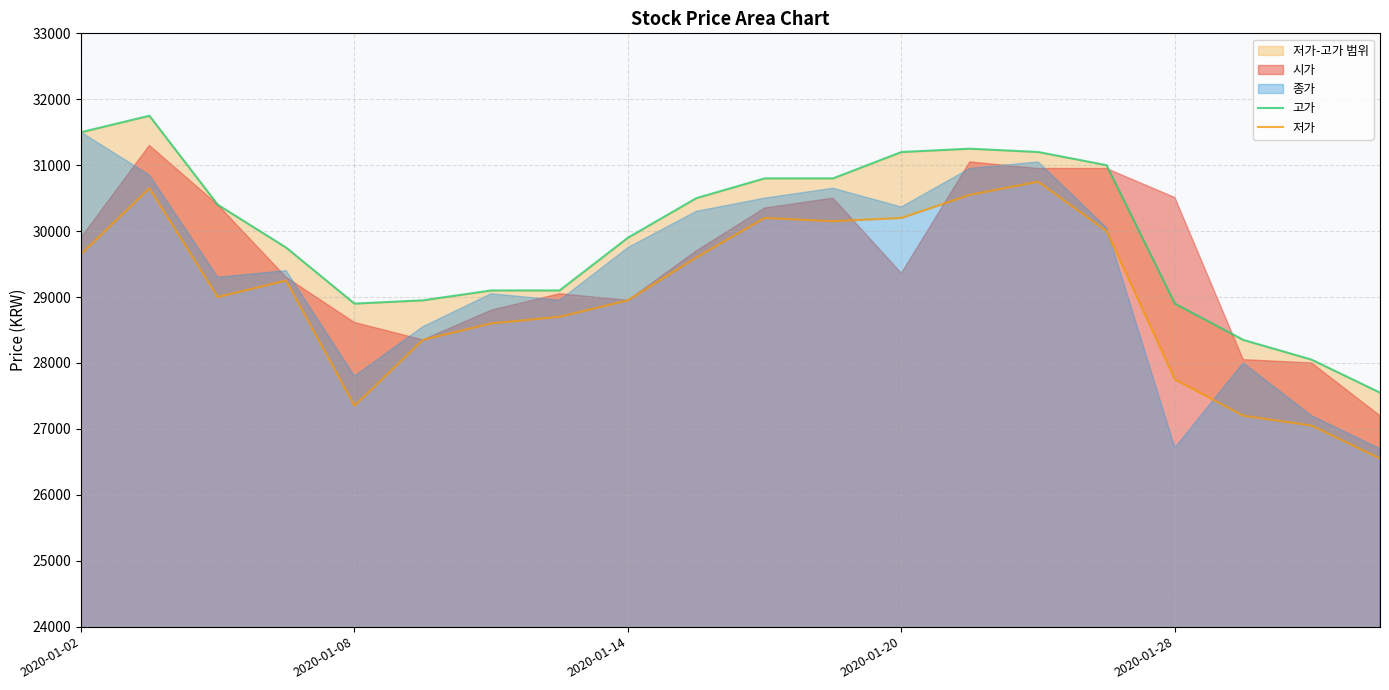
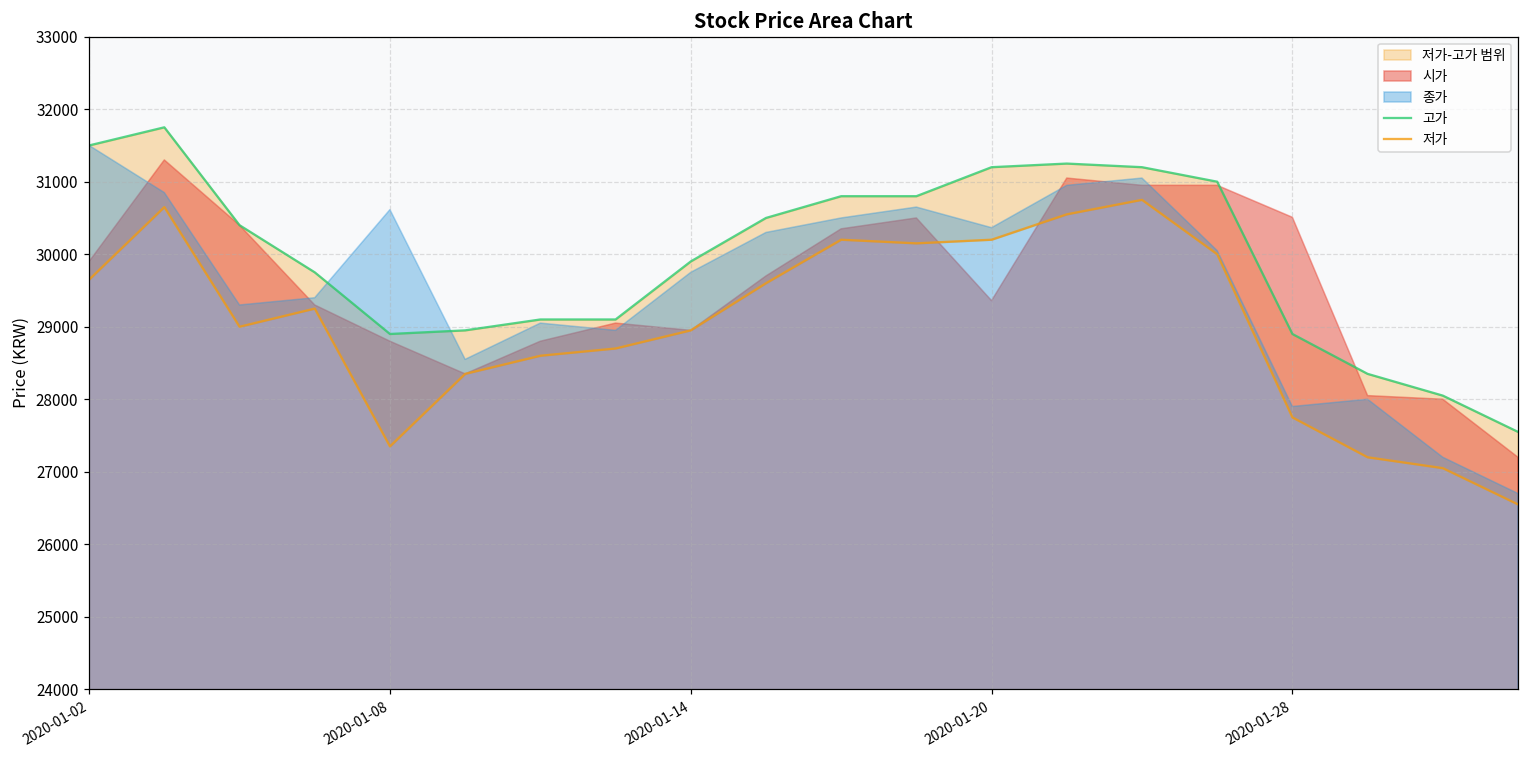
  {
    "시가": {
      "2020-01-02": 29900,
-     "2020-01-08": 28600,
+     "2020-01-08": 28800,
      "2020-01-20": 29400,
      "2020-01-28": 30500
    },
    "종가": {
-     "2020-01-08": 27800,
+     "2020-01-08": 30600,
      "2020-01-14": 29800,
      "2020-01-20": 30400,
-     "2020-01-28": 26700
+     "2020-01-28": 27900
    }
  }
